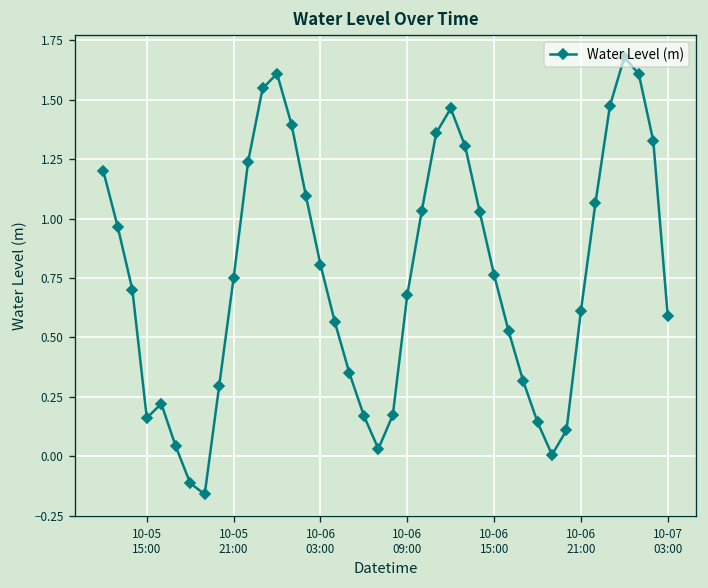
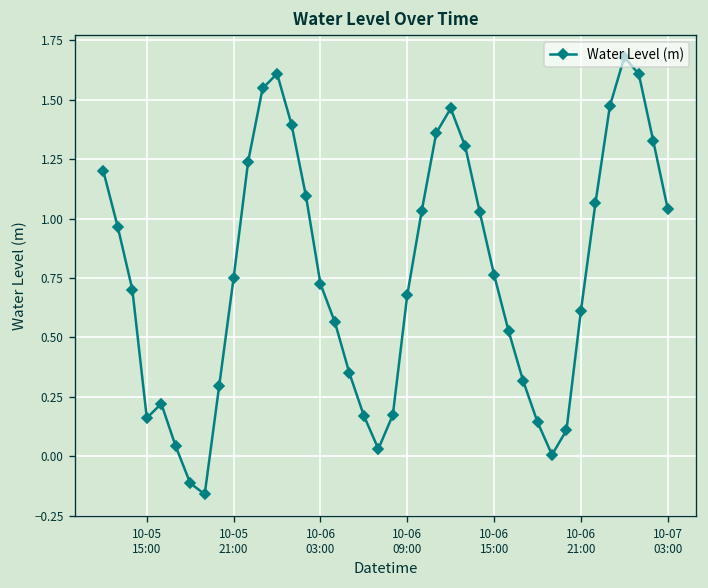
  {
    "10-05 15:00": 0.16,
    "10-05 21:00": 0.75,
-   "10-06 03:00": 0.81,
+   "10-06 03:00": 0.73,
    "10-06 09:00": 0.68,
    "10-06 15:00": 0.76,
    "10-06 21:00": 0.61,
-   "10-07 03:00": 0.59
+   "10-07 03:00": 1.04
  }
